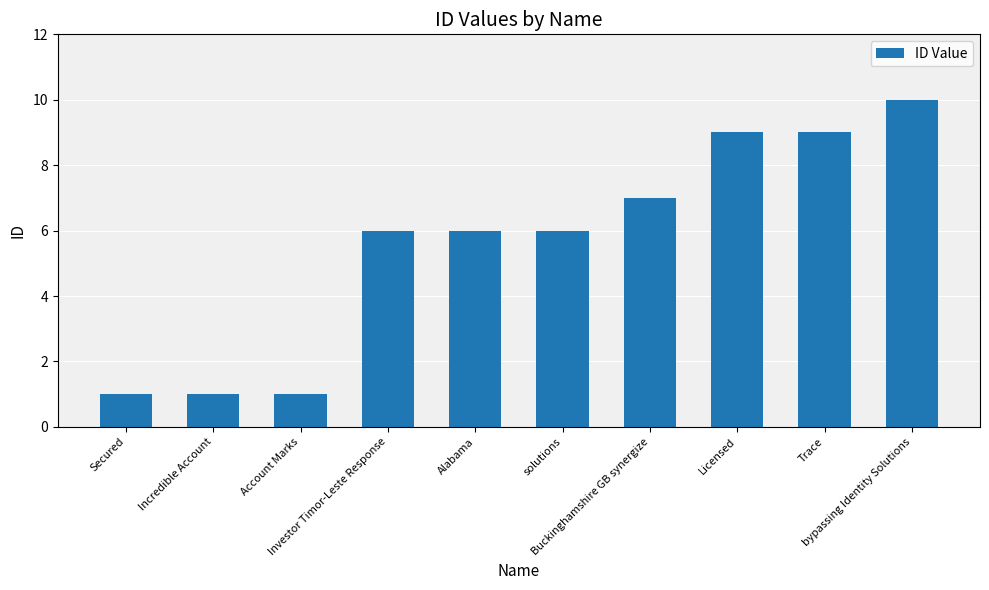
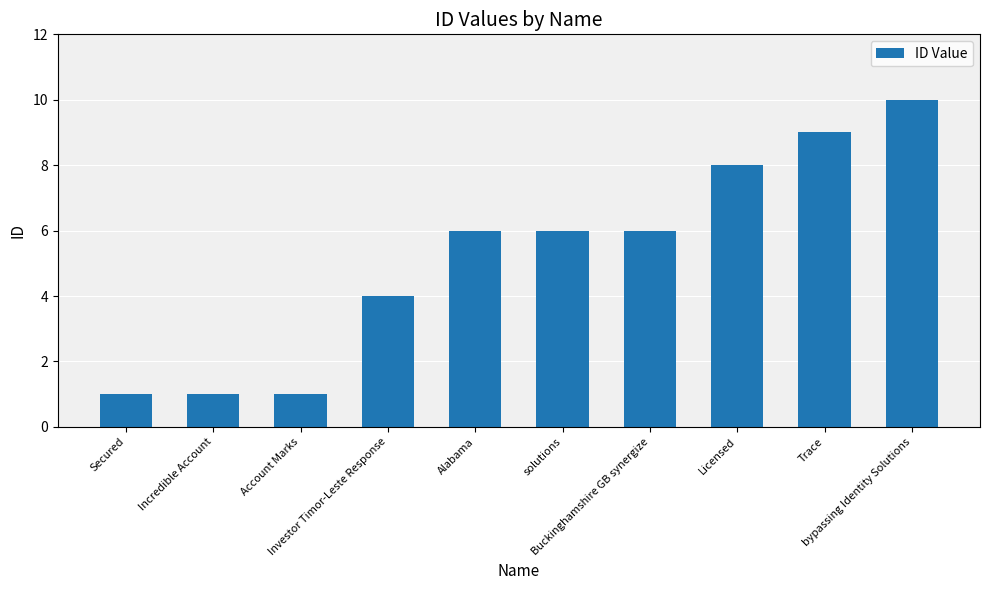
  {
    "Secured": 1,
    "Incredible Account": 1,
    "Account Marks": 1,
-   "Investor Timor-Leste Response": 6,
+   "Investor Timor-Leste Response": 4,
    "Alabama": 6,
    "solutions": 6,
-   "Buckinghamshire GB synergize": 7,
-   "Licensed": 9,
+   "Buckinghamshire GB synergize": 6,
+   "Licensed": 8,
    "Trace": 9,
    "bypassing Identity Solutions": 10
  }
